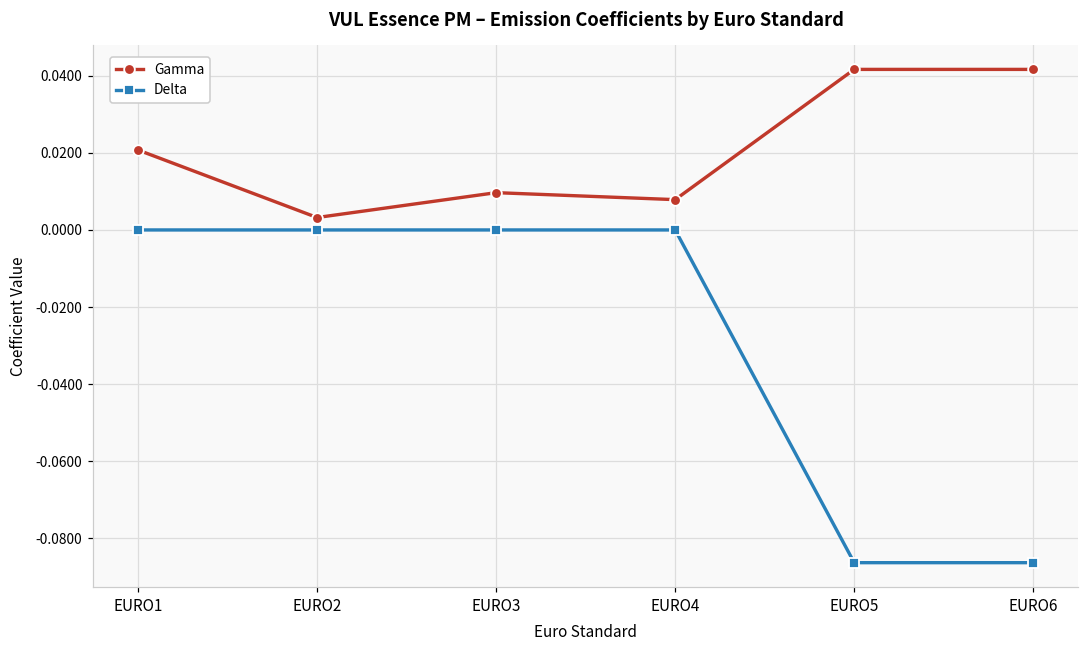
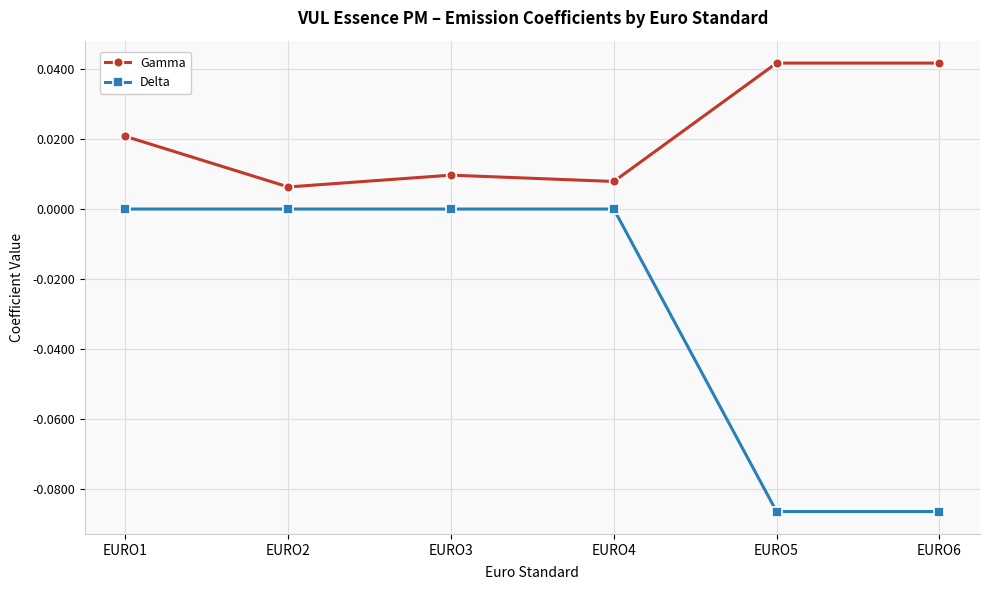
  {
    "Gamma": {
      "EURO1": 0.021,
-     "EURO2": 0.003,
+     "EURO2": 0.006,
      "EURO3": 0.010,
      "EURO4": 0.008,
      "EURO5": 0.042,
      "EURO6": 0.042
    },
    "Delta": {
      "EURO1": 0.000,
      "EURO2": 0.000,
      "EURO3": 0.000,
      "EURO4": 0.000,
      "EURO5": -0.086,
      "EURO6": -0.086
    }
  }
